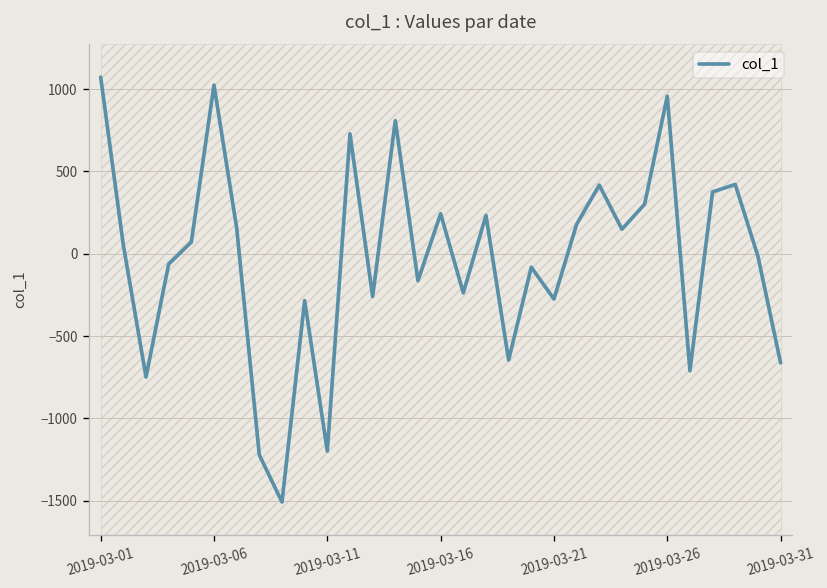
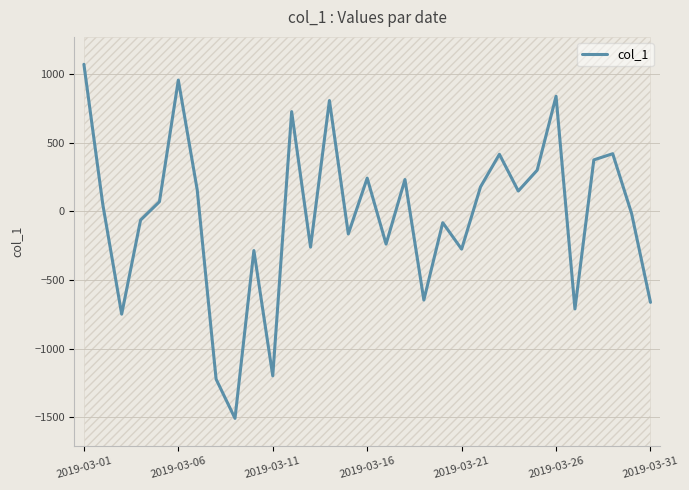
  {
    "col_1": {
      "2019-03-01": 1070,
-     "2019-03-06": 1030,
+     "2019-03-06": 960,
      "2019-03-11": -1200,
      "2019-03-16": 240,
      "2019-03-21": -280,
-     "2019-03-26": 960,
+     "2019-03-26": 840,
      "2019-03-31": -660
    }
  }
